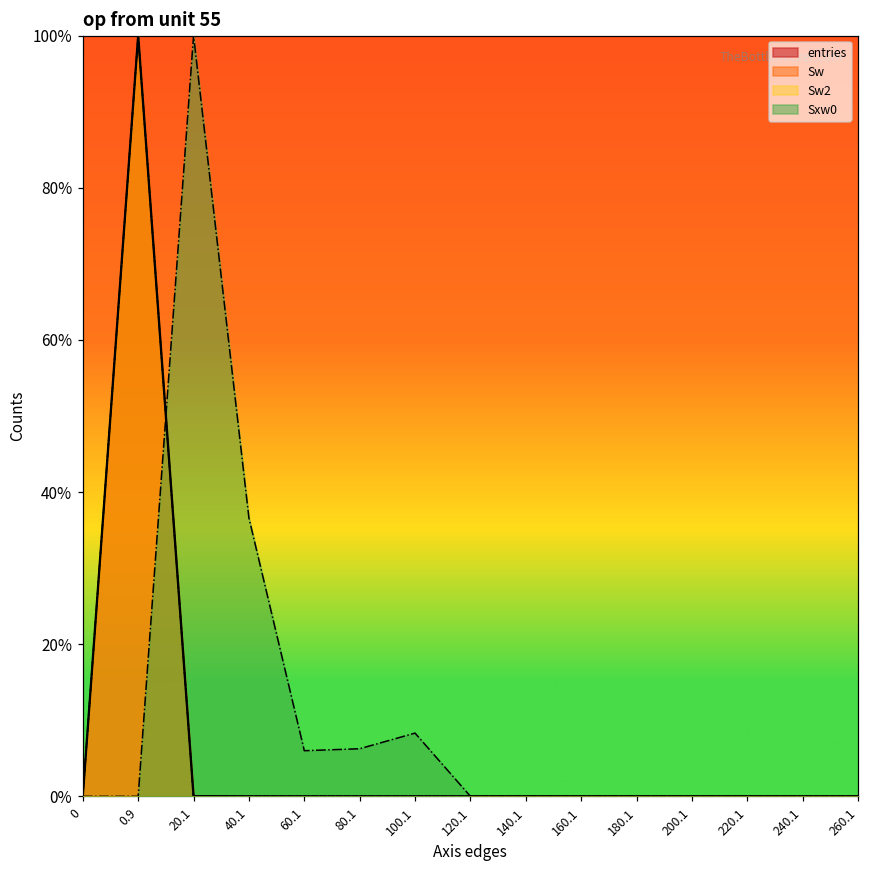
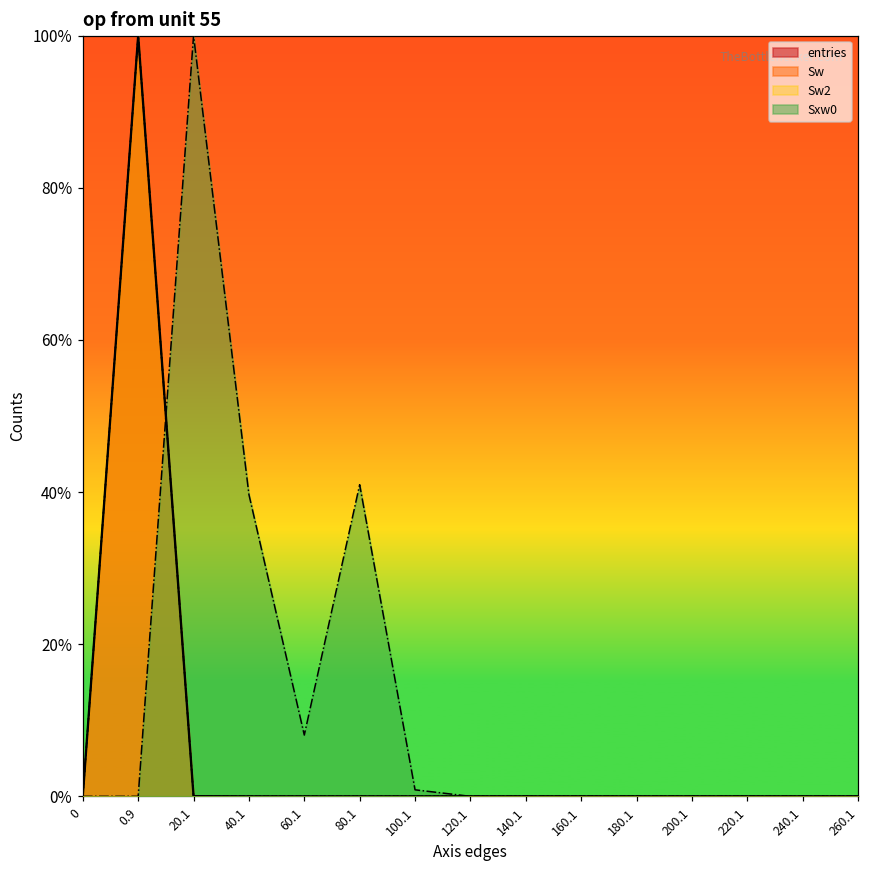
  {
    "Sw2": {
      "0.9": "100%",
      "20.1": "0%",
      "40.1": "0%",
      "60.1": "0%",
      "80.1": "0%",
      "100.1": "0%"
    },
    "Sxw0": {
      "0.9": "0%",
      "20.1": "100%",
-     "40.1": "37%",
-     "60.1": "6%",
-     "80.1": "6%",
-     "100.1": "8%"
+     "40.1": "40%",
+     "60.1": "8%",
+     "80.1": "41%",
+     "100.1": "1%"
    }
  }
